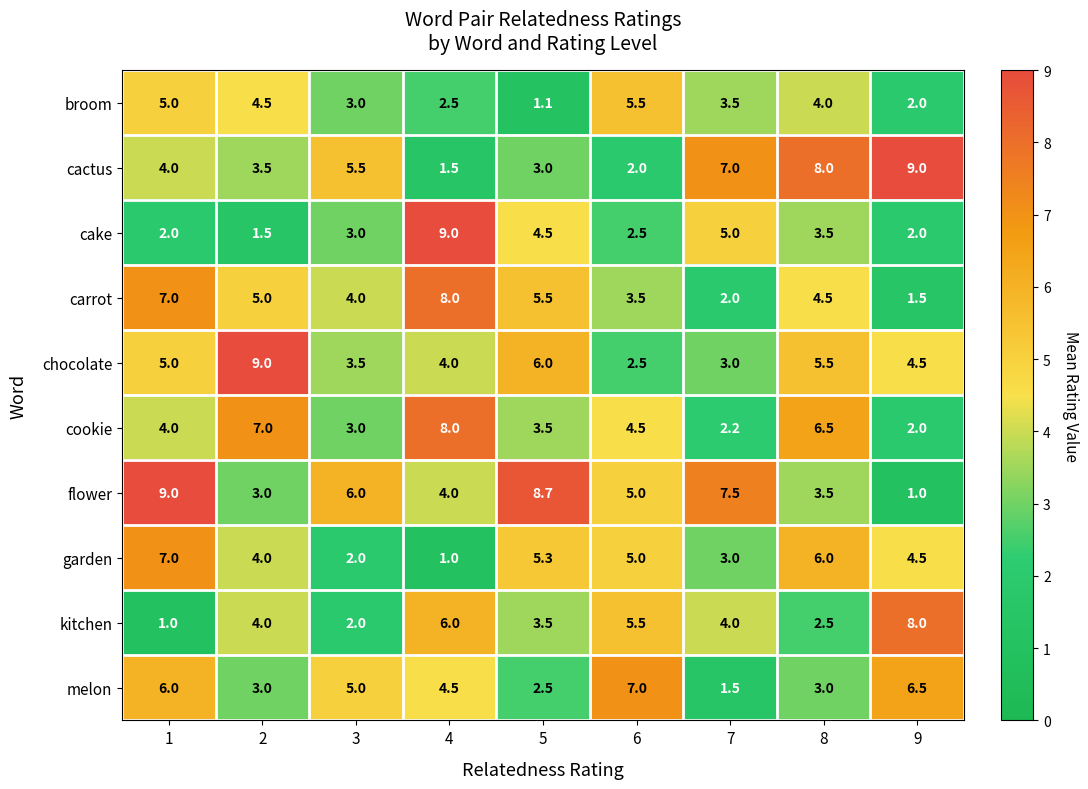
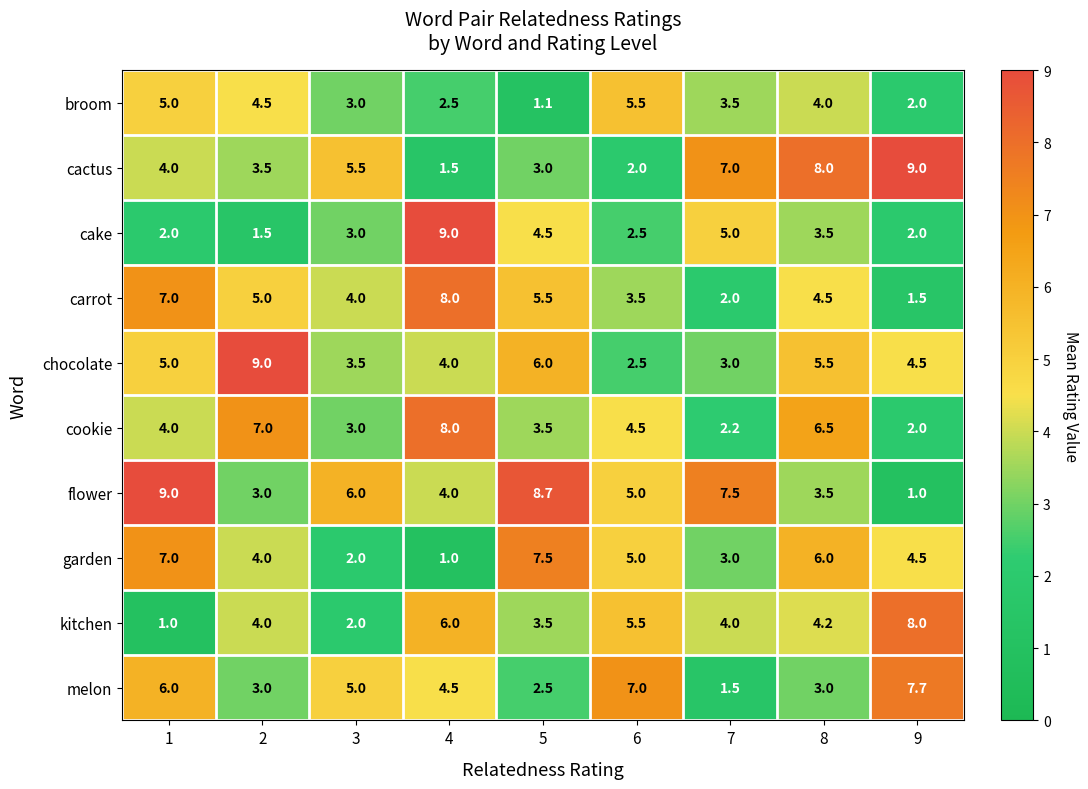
  {
    "broom": {
      "1": 5.0,
      "2": 4.5,
      "3": 3.0,
      "4": 2.5,
      "5": 1.1,
      "6": 5.5,
      "7": 3.5,
      "8": 4.0,
      "9": 2.0
    },
    "cactus": {
      "1": 4.0,
      "2": 3.5,
      "3": 5.5,
      "4": 1.5,
      "5": 3.0,
      "6": 2.0,
      "7": 7.0,
      "8": 8.0,
      "9": 9.0
    },
    "cake": {
      "1": 2.0,
      "2": 1.5,
      "3": 3.0,
      "4": 9.0,
      "5": 4.5,
      "6": 2.5,
      "7": 5.0,
      "8": 3.5,
      "9": 2.0
    },
    "carrot": {
      "1": 7.0,
      "2": 5.0,
      "3": 4.0,
      "4": 8.0,
      "5": 5.5,
      "6": 3.5,
      "7": 2.0,
      "8": 4.5,
      "9": 1.5
    },
    "chocolate": {
      "1": 5.0,
      "2": 9.0,
      "3": 3.5,
      "4": 4.0,
      "5": 6.0,
      "6": 2.5,
      "7": 3.0,
      "8": 5.5,
      "9": 4.5
    },
    "cookie": {
      "1": 4.0,
      "2": 7.0,
      "3": 3.0,
      "4": 8.0,
      "5": 3.5,
      "6": 4.5,
      "7": 2.2,
      "8": 6.5,
      "9": 2.0
    },
    "flower": {
      "1": 9.0,
      "2": 3.0,
      "3": 6.0,
      "4": 4.0,
      "5": 8.7,
      "6": 5.0,
      "7": 7.5,
      "8": 3.5,
      "9": 1.0
    },
    "garden": {
      "1": 7.0,
      "2": 4.0,
      "3": 2.0,
      "4": 1.0,
-     "5": 5.3,
+     "5": 7.5,
      "6": 5.0,
      "7": 3.0,
      "8": 6.0,
      "9": 4.5
    },
    "kitchen": {
      "1": 1.0,
      "2": 4.0,
      "3": 2.0,
      "4": 6.0,
      "5": 3.5,
      "6": 5.5,
      "7": 4.0,
-     "8": 2.5,
+     "8": 4.2,
      "9": 8.0
    },
    "melon": {
      "1": 6.0,
      "2": 3.0,
      "3": 5.0,
      "4": 4.5,
      "5": 2.5,
      "6": 7.0,
      "7": 1.5,
      "8": 3.0,
-     "9": 6.5
+     "9": 7.7
    }
  }
